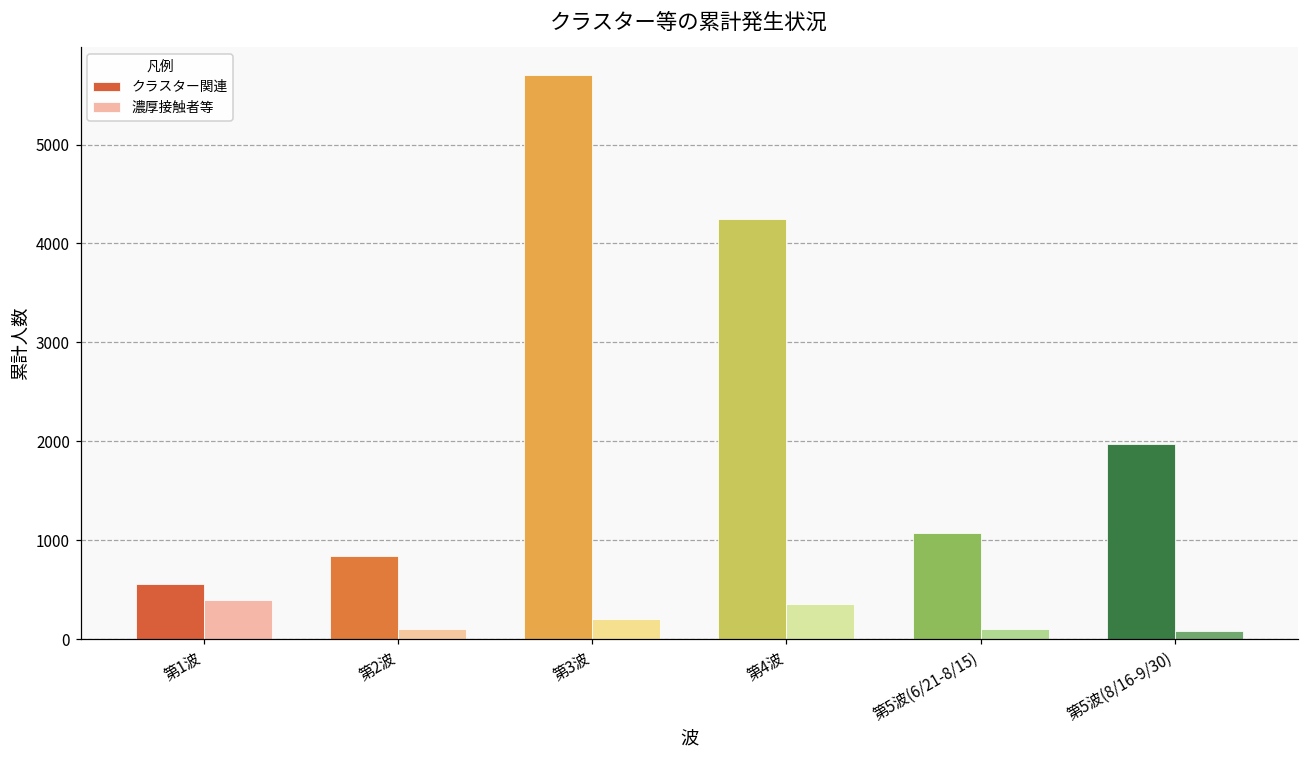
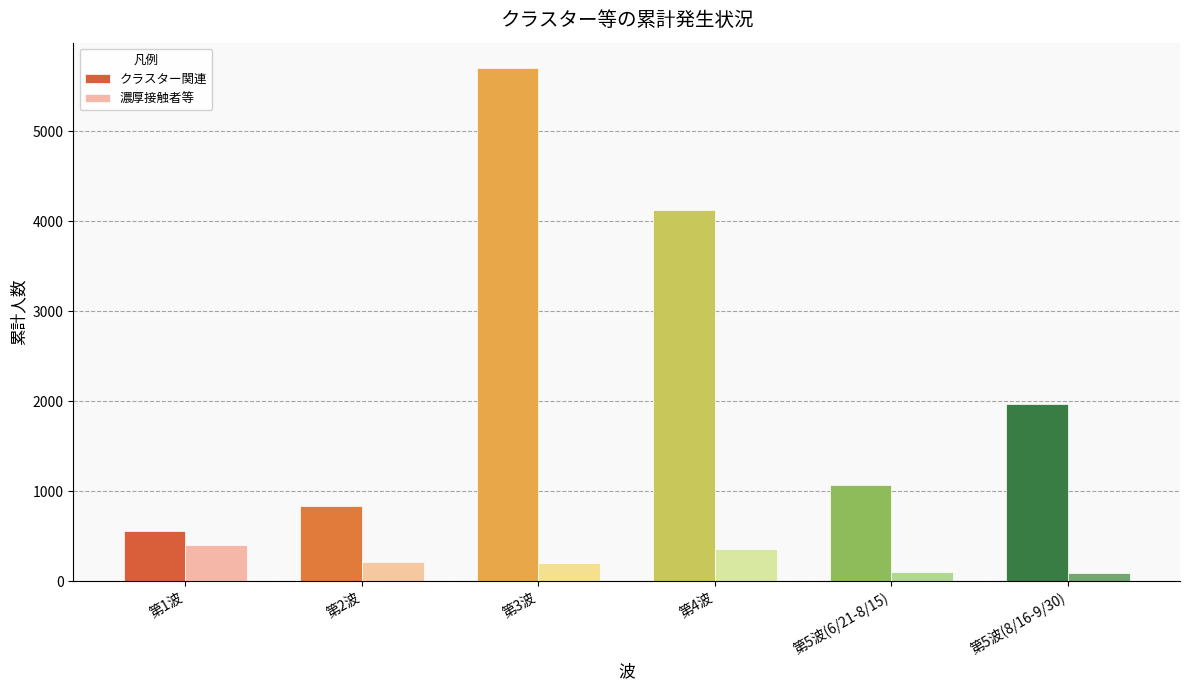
  {
    "クラスター関連": {
      "第1波": 600,
      "第2波": 800,
      "第3波": 5700,
-     "第4波": 4200,
+     "第4波": 4100,
      "第5波(6/21-8/15)": 1100,
      "第5波(8/16-9/30)": 2000
    },
    "濃厚接触者等": {
      "第1波": 400,
-     "第2波": 100,
+     "第2波": 200,
      "第3波": 200,
      "第4波": 400,
      "第5波(6/21-8/15)": 100,
      "第5波(8/16-9/30)": 100
    }
  }
